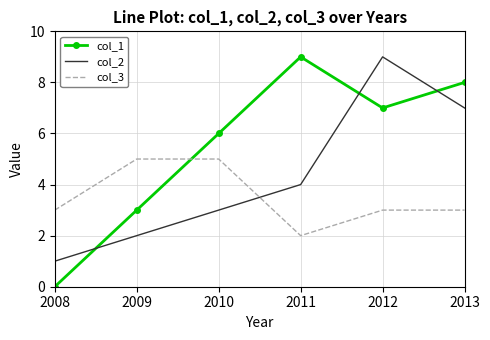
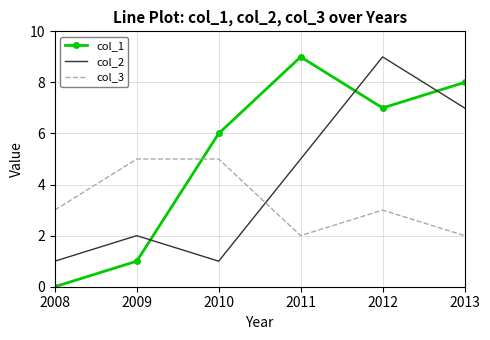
  {
    "col_1": {
      "2008": 0,
-     "2009": 3,
+     "2009": 1,
      "2010": 6,
      "2011": 9,
      "2012": 7,
      "2013": 8
    },
    "col_2": {
      "2008": 1,
      "2009": 2,
-     "2010": 3,
-     "2011": 4,
+     "2010": 1,
+     "2011": 5,
      "2012": 9,
      "2013": 7
    },
    "col_3": {
      "2008": 3,
      "2009": 5,
      "2010": 5,
      "2011": 2,
      "2012": 3,
-     "2013": 3
+     "2013": 2
    }
  }
